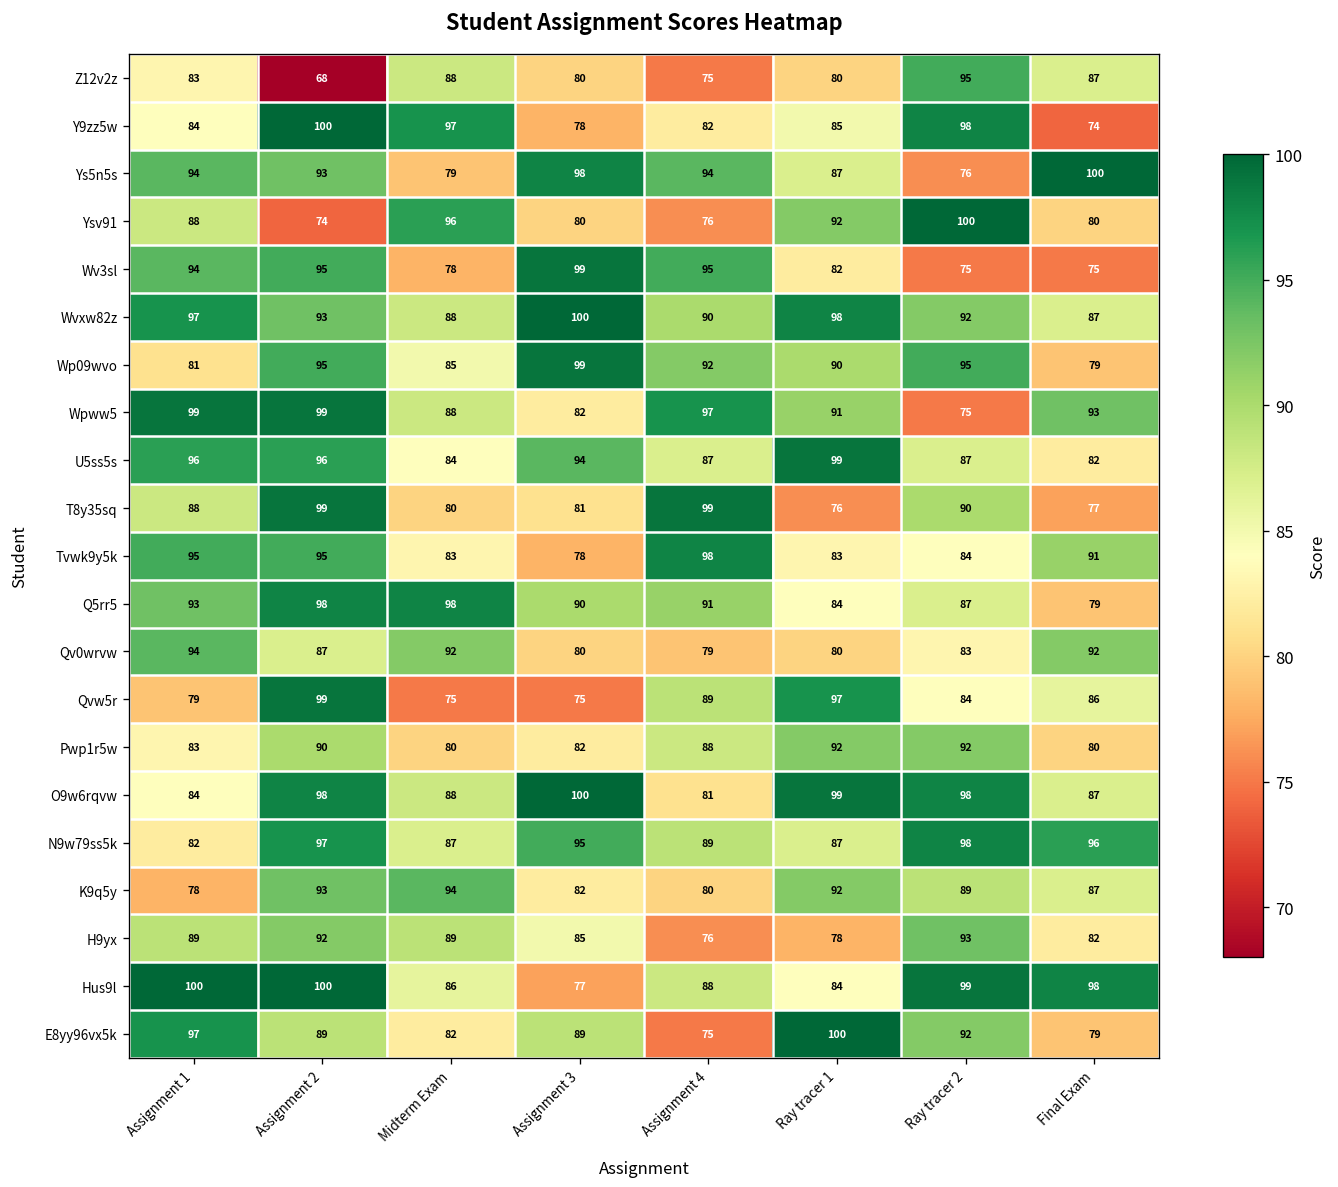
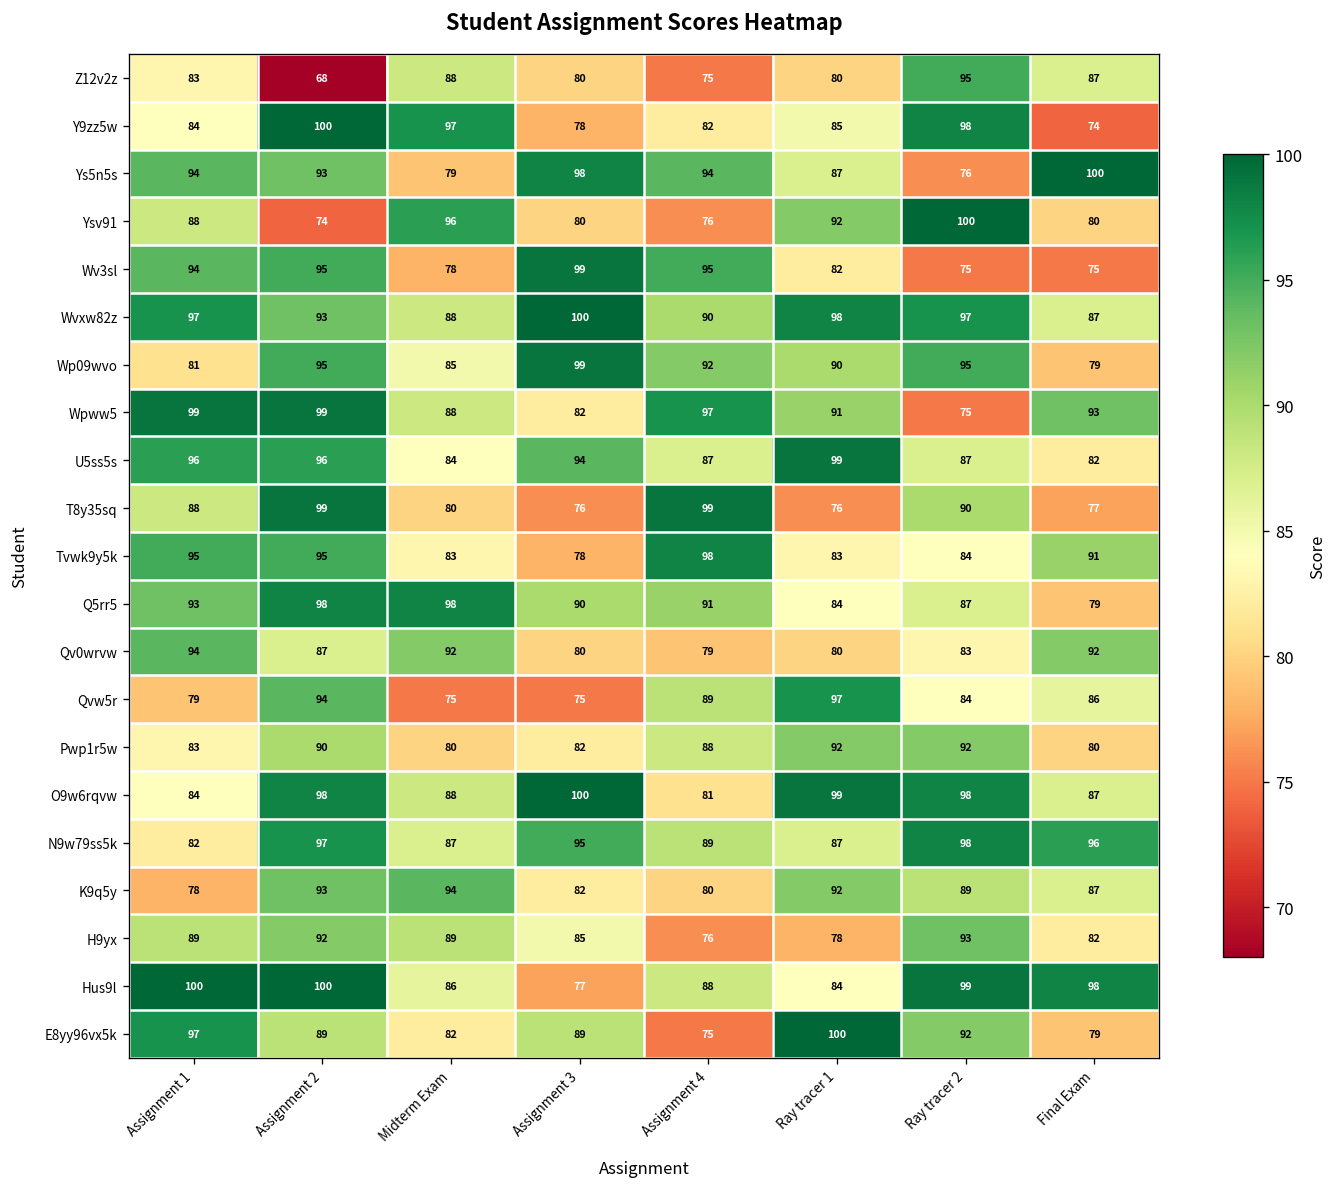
  {
    "Z12v2z": {
      "Assignment 1": 83,
      "Assignment 2": 68,
      "Midterm Exam": 88,
      "Assignment 3": 80,
      "Assignment 4": 75,
      "Ray tracer 1": 80,
      "Ray tracer 2": 95,
      "Final Exam": 87
    },
    "Y9zz5w": {
      "Assignment 1": 84,
      "Assignment 2": 100,
      "Midterm Exam": 97,
      "Assignment 3": 78,
      "Assignment 4": 82,
      "Ray tracer 1": 85,
      "Ray tracer 2": 98,
      "Final Exam": 74
    },
    "Ys5n5s": {
      "Assignment 1": 94,
      "Assignment 2": 93,
      "Midterm Exam": 79,
      "Assignment 3": 98,
      "Assignment 4": 94,
      "Ray tracer 1": 87,
      "Ray tracer 2": 76,
      "Final Exam": 100
    },
    "Ysv91": {
      "Assignment 1": 88,
      "Assignment 2": 74,
      "Midterm Exam": 96,
      "Assignment 3": 80,
      "Assignment 4": 76,
      "Ray tracer 1": 92,
      "Ray tracer 2": 100,
      "Final Exam": 80
    },
    "Wv3sl": {
      "Assignment 1": 94,
      "Assignment 2": 95,
      "Midterm Exam": 78,
      "Assignment 3": 99,
      "Assignment 4": 95,
      "Ray tracer 1": 82,
      "Ray tracer 2": 75,
      "Final Exam": 75
    },
    "Wvxw82z": {
      "Assignment 1": 97,
      "Assignment 2": 93,
      "Midterm Exam": 88,
      "Assignment 3": 100,
      "Assignment 4": 90,
      "Ray tracer 1": 98,
-     "Ray tracer 2": 92,
+     "Ray tracer 2": 97,
      "Final Exam": 87
    },
    "Wp09wvo": {
      "Assignment 1": 81,
      "Assignment 2": 95,
      "Midterm Exam": 85,
      "Assignment 3": 99,
      "Assignment 4": 92,
      "Ray tracer 1": 90,
      "Ray tracer 2": 95,
      "Final Exam": 79
    },
    "Wpww5": {
      "Assignment 1": 99,
      "Assignment 2": 99,
      "Midterm Exam": 88,
      "Assignment 3": 82,
      "Assignment 4": 97,
      "Ray tracer 1": 91,
      "Ray tracer 2": 75,
      "Final Exam": 93
    },
    "U5ss5s": {
      "Assignment 1": 96,
      "Assignment 2": 96,
      "Midterm Exam": 84,
      "Assignment 3": 94,
      "Assignment 4": 87,
      "Ray tracer 1": 99,
      "Ray tracer 2": 87,
      "Final Exam": 82
    },
    "T8y35sq": {
      "Assignment 1": 88,
      "Assignment 2": 99,
      "Midterm Exam": 80,
-     "Assignment 3": 81,
+     "Assignment 3": 76,
      "Assignment 4": 99,
      "Ray tracer 1": 76,
      "Ray tracer 2": 90,
      "Final Exam": 77
    },
    "Tvwk9y5k": {
      "Assignment 1": 95,
      "Assignment 2": 95,
      "Midterm Exam": 83,
      "Assignment 3": 78,
      "Assignment 4": 98,
      "Ray tracer 1": 83,
      "Ray tracer 2": 84,
      "Final Exam": 91
    },
    "Q5rr5": {
      "Assignment 1": 93,
      "Assignment 2": 98,
      "Midterm Exam": 98,
      "Assignment 3": 90,
      "Assignment 4": 91,
      "Ray tracer 1": 84,
      "Ray tracer 2": 87,
      "Final Exam": 79
    },
    "Qv0wrvw": {
      "Assignment 1": 94,
      "Assignment 2": 87,
      "Midterm Exam": 92,
      "Assignment 3": 80,
      "Assignment 4": 79,
      "Ray tracer 1": 80,
      "Ray tracer 2": 83,
      "Final Exam": 92
    },
    "Qvw5r": {
      "Assignment 1": 79,
-     "Assignment 2": 99,
+     "Assignment 2": 94,
      "Midterm Exam": 75,
      "Assignment 3": 75,
      "Assignment 4": 89,
      "Ray tracer 1": 97,
      "Ray tracer 2": 84,
      "Final Exam": 86
    },
    "Pwp1r5w": {
      "Assignment 1": 83,
      "Assignment 2": 90,
      "Midterm Exam": 80,
      "Assignment 3": 82,
      "Assignment 4": 88,
      "Ray tracer 1": 92,
      "Ray tracer 2": 92,
      "Final Exam": 80
    },
    "O9w6rqvw": {
      "Assignment 1": 84,
      "Assignment 2": 98,
      "Midterm Exam": 88,
      "Assignment 3": 100,
      "Assignment 4": 81,
      "Ray tracer 1": 99,
      "Ray tracer 2": 98,
      "Final Exam": 87
    },
    "N9w79ss5k": {
      "Assignment 1": 82,
      "Assignment 2": 97,
      "Midterm Exam": 87,
      "Assignment 3": 95,
      "Assignment 4": 89,
      "Ray tracer 1": 87,
      "Ray tracer 2": 98,
      "Final Exam": 96
    },
    "K9q5y": {
      "Assignment 1": 78,
      "Assignment 2": 93,
      "Midterm Exam": 94,
      "Assignment 3": 82,
      "Assignment 4": 80,
      "Ray tracer 1": 92,
      "Ray tracer 2": 89,
      "Final Exam": 87
    },
    "H9yx": {
      "Assignment 1": 89,
      "Assignment 2": 92,
      "Midterm Exam": 89,
      "Assignment 3": 85,
      "Assignment 4": 76,
      "Ray tracer 1": 78,
      "Ray tracer 2": 93,
      "Final Exam": 82
    },
    "Hus9l": {
      "Assignment 1": 100,
      "Assignment 2": 100,
      "Midterm Exam": 86,
      "Assignment 3": 77,
      "Assignment 4": 88,
      "Ray tracer 1": 84,
      "Ray tracer 2": 99,
      "Final Exam": 98
    },
    "E8yy96vx5k": {
      "Assignment 1": 97,
      "Assignment 2": 89,
      "Midterm Exam": 82,
      "Assignment 3": 89,
      "Assignment 4": 75,
      "Ray tracer 1": 100,
      "Ray tracer 2": 92,
      "Final Exam": 79
    }
  }
